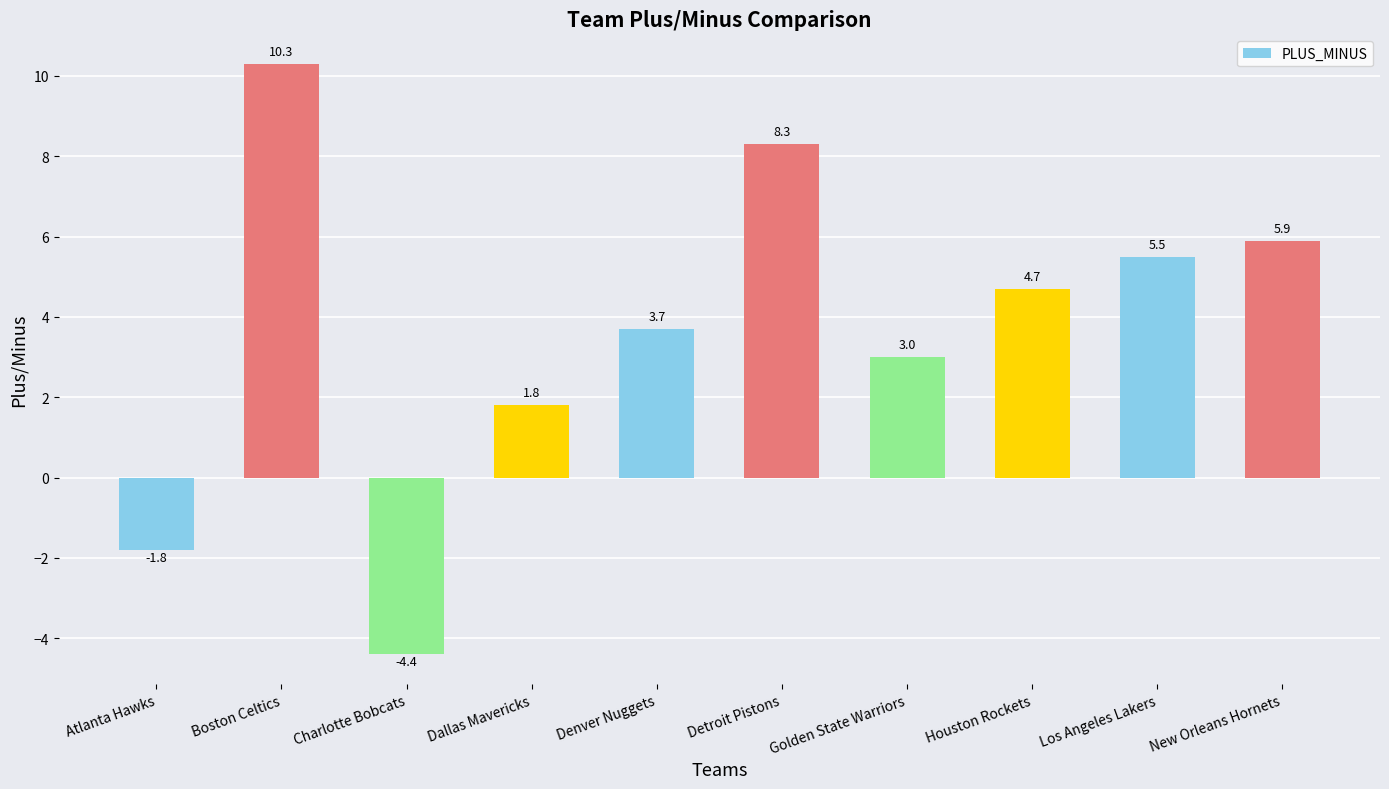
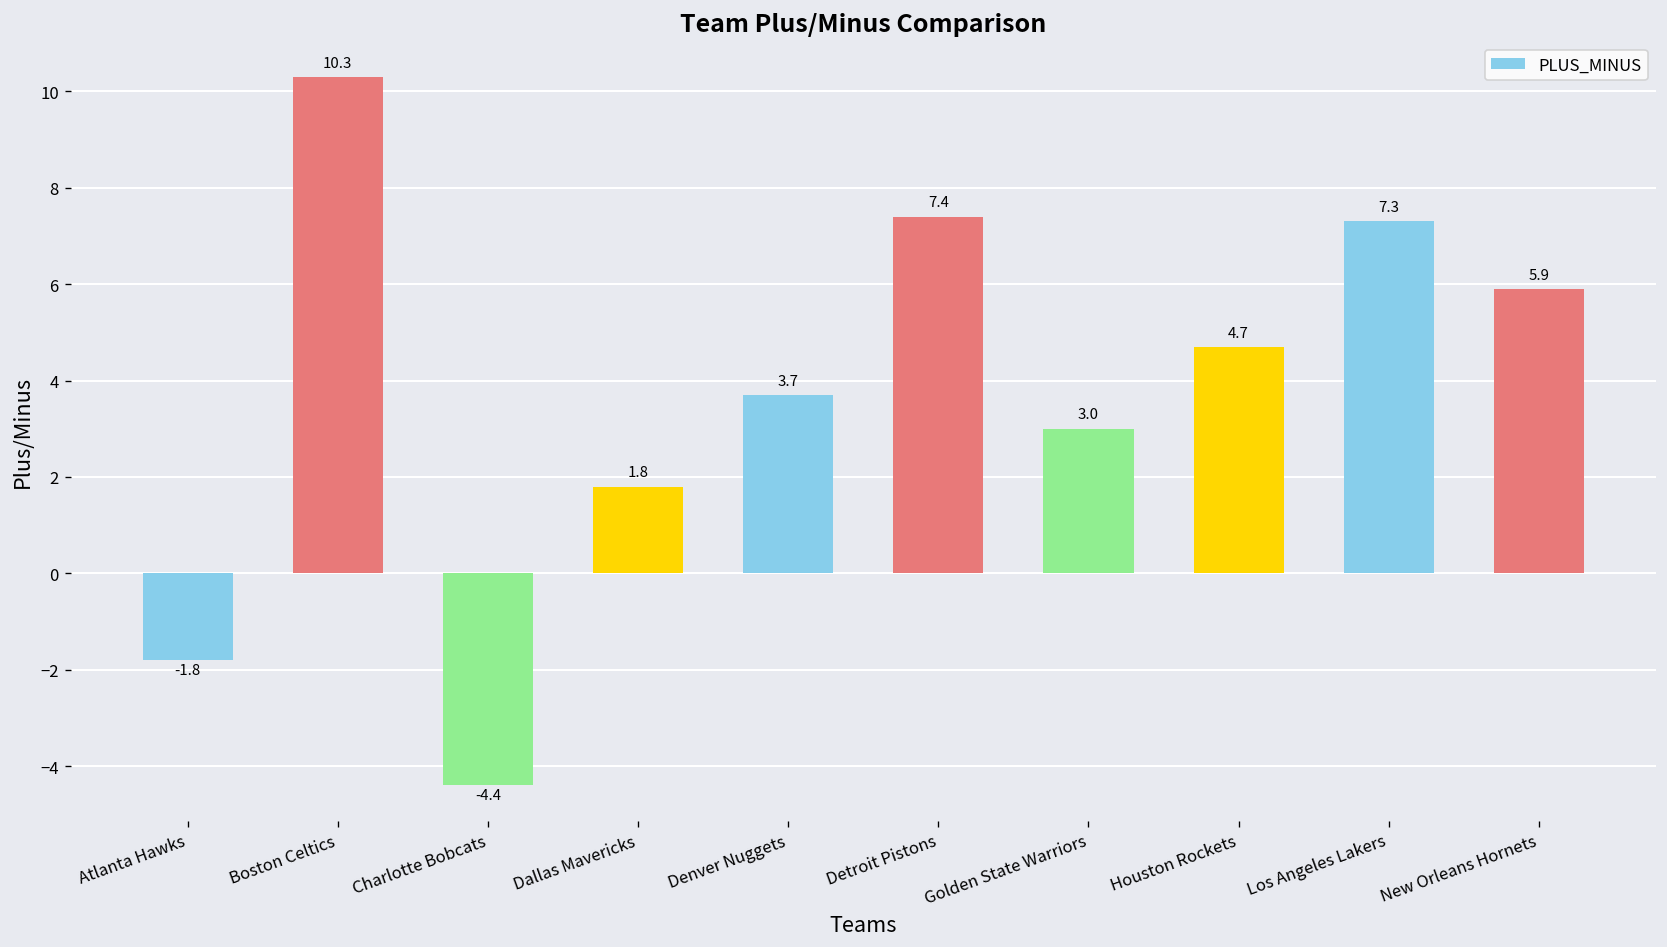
  {
    "Atlanta Hawks": -1.8,
    "Boston Celtics": 10.3,
    "Charlotte Bobcats": -4.4,
    "Dallas Mavericks": 1.8,
    "Denver Nuggets": 3.7,
-   "Detroit Pistons": 8.3,
+   "Detroit Pistons": 7.4,
    "Golden State Warriors": 3.0,
    "Houston Rockets": 4.7,
-   "Los Angeles Lakers": 5.5,
+   "Los Angeles Lakers": 7.3,
    "New Orleans Hornets": 5.9
  }
